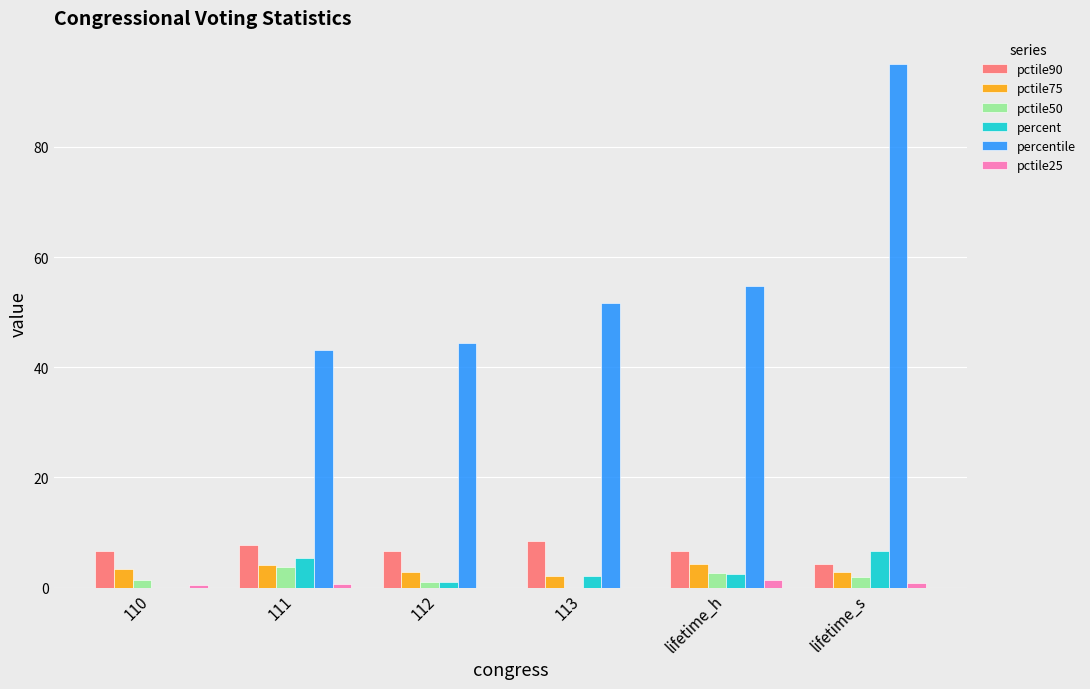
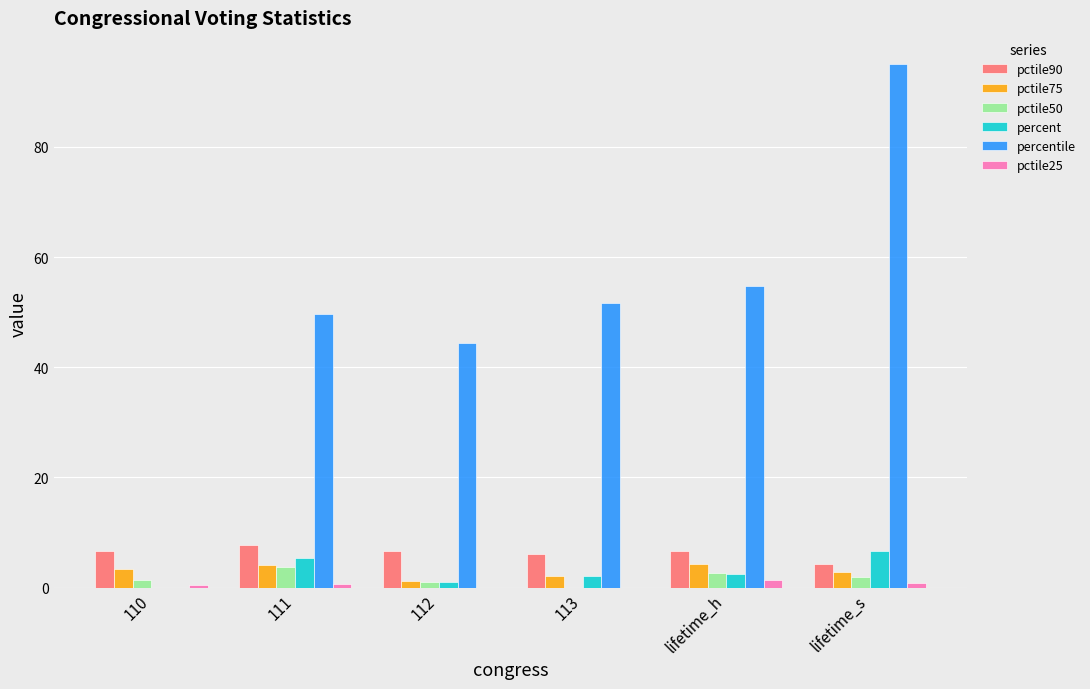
  {
    "pctile90": {
      "110": 7,
      "111": 8,
      "112": 7,
-     "113": 8,
+     "113": 6,
      "lifetime_h": 7,
      "lifetime_s": 4
    },
    "pctile75": {
      "110": 3,
      "111": 4,
-     "112": 3,
+     "112": 1,
      "113": 2,
      "lifetime_h": 4,
      "lifetime_s": 3
    },
    "pctile50": {
      "110": 1,
      "111": 4,
      "112": 1,
      "113": 0,
      "lifetime_h": 3,
      "lifetime_s": 2
    },
    "percent": {
      "110": 0,
      "111": 5,
      "112": 1,
      "113": 2,
      "lifetime_h": 3,
      "lifetime_s": 7
    },
    "percentile": {
      "110": 0,
-     "111": 43,
+     "111": 50,
      "112": 44,
      "113": 52,
      "lifetime_h": 55,
      "lifetime_s": 95
    },
    "pctile25": {
      "110": 0,
      "111": 1,
      "112": 0,
      "113": 0,
      "lifetime_h": 1,
      "lifetime_s": 1
    }
  }
